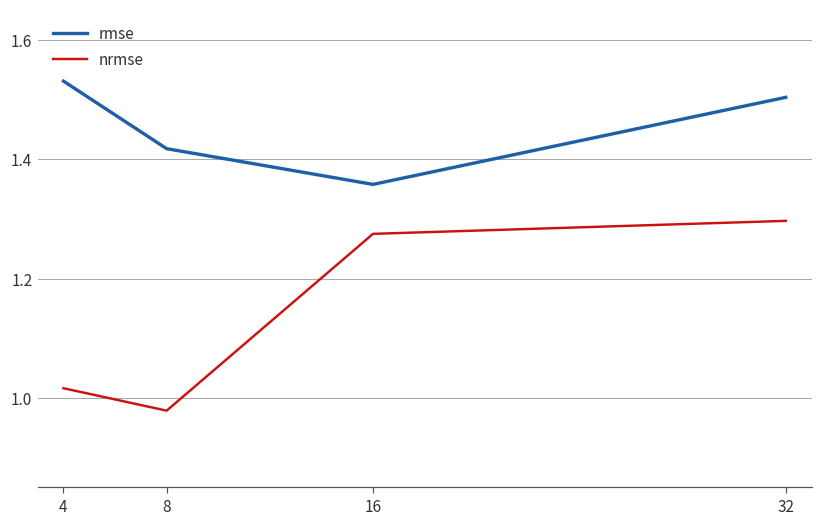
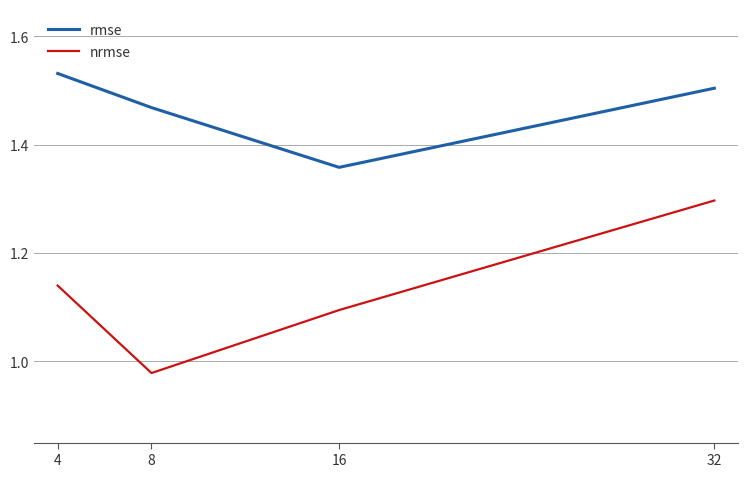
  {
    "rmse": {
      "4": 1.53,
-     "8": 1.42,
+     "8": 1.47,
      "16": 1.36,
      "32": 1.50
    },
    "nrmse": {
-     "4": 1.02,
+     "4": 1.14,
      "8": 0.98,
-     "16": 1.28,
+     "16": 1.09,
      "32": 1.30
    }
  }
